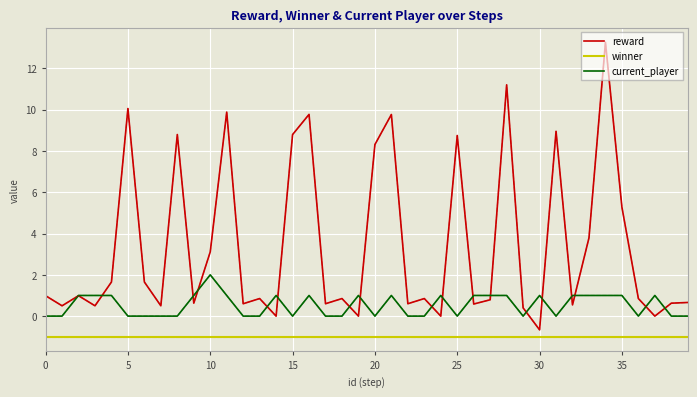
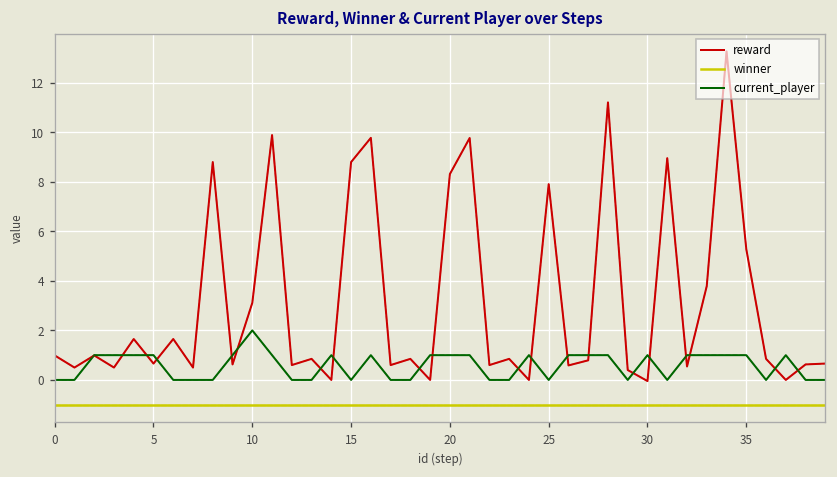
  {
    "reward": {
      "0": 1.0,
-     "5": 10.1,
+     "5": 0.7,
      "10": 3.1,
      "15": 8.8,
      "20": 8.3,
-     "25": 8.7,
-     "30": -0.7,
+     "25": 7.9,
+     "30": 0.0,
      "35": 5.3
    },
    "winner": {
      "0": -1.0,
      "5": -1.0,
      "10": -1.0,
      "15": -1.0,
      "20": -1.0,
      "25": -1.0,
      "30": -1.0,
      "35": -1.0
    },
    "current_player": {
      "0": 0,
-     "5": 0,
+     "5": 1,
      "10": 2,
      "15": 0,
-     "20": 0,
+     "20": 1,
      "25": 0,
      "30": 1,
      "35": 1
    }
  }
